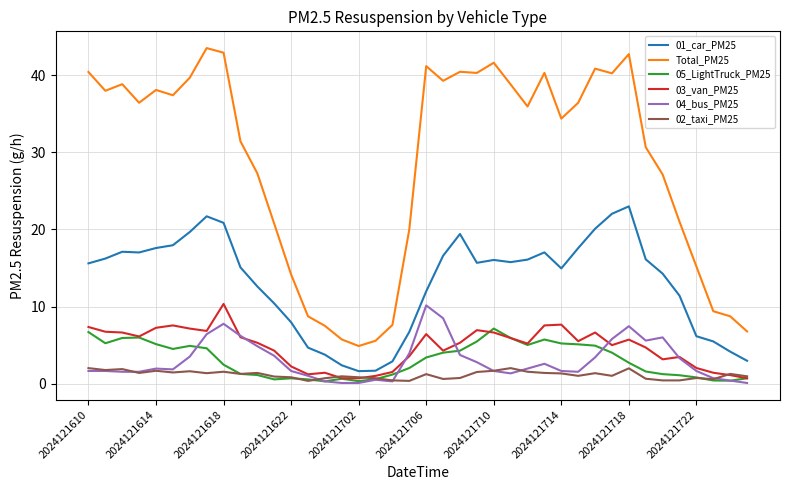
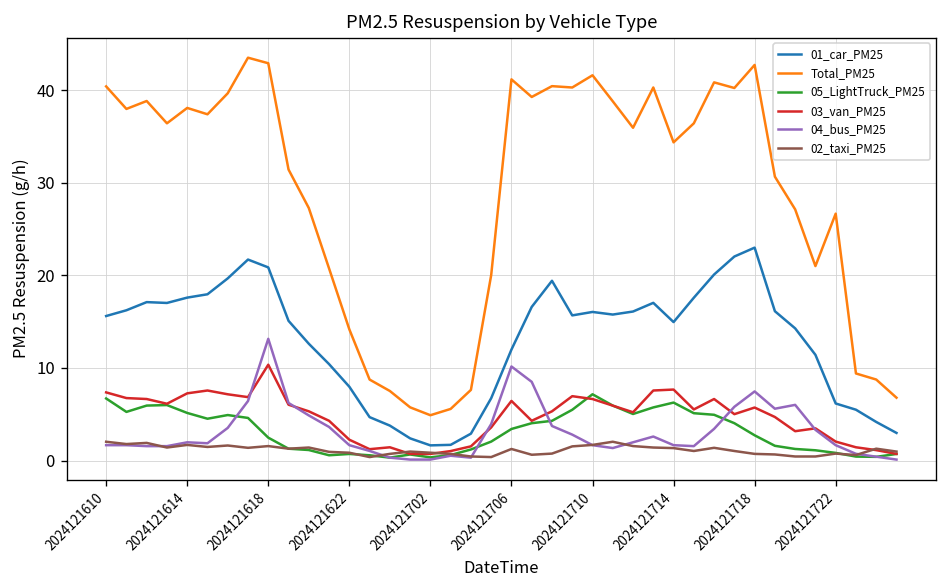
  {
    "01_car_PM25": {
      "2024121610": 16,
      "2024121614": 18,
      "2024121618": 21,
      "2024121622": 8,
      "2024121702": 2,
      "2024121706": 12,
      "2024121710": 16,
      "2024121714": 15,
      "2024121718": 23,
      "2024121722": 6
    },
    "Total_PM25": {
      "2024121610": 40,
      "2024121614": 38,
      "2024121618": 43,
      "2024121622": 14,
      "2024121702": 5,
      "2024121706": 41,
      "2024121710": 42,
      "2024121714": 34,
      "2024121718": 43,
-     "2024121722": 15
+     "2024121722": 27
    },
    "05_LightTruck_PM25": {
      "2024121610": 7,
      "2024121614": 5,
      "2024121618": 2,
      "2024121706": 3,
      "2024121710": 7,
-     "2024121714": 5,
+     "2024121714": 6,
      "2024121718": 3
    },
    "03_van_PM25": {
      "2024121610": 7,
      "2024121614": 7,
      "2024121618": 10,
      "2024121622": 2,
      "2024121706": 6,
      "2024121710": 7,
      "2024121714": 8,
      "2024121718": 6,
      "2024121722": 2
    },
    "04_bus_PM25": {
      "2024121610": 2,
-     "2024121618": 8,
+     "2024121618": 13,
      "2024121622": 2,
      "2024121706": 10,
      "2024121718": 7,
      "2024121722": 2
    },
    "02_taxi_PM25": {
      "2024121610": 2,
      "2024121618": 2,
      "2024121706": 1,
-     "2024121718": 2
+     "2024121718": 1
    }
  }
